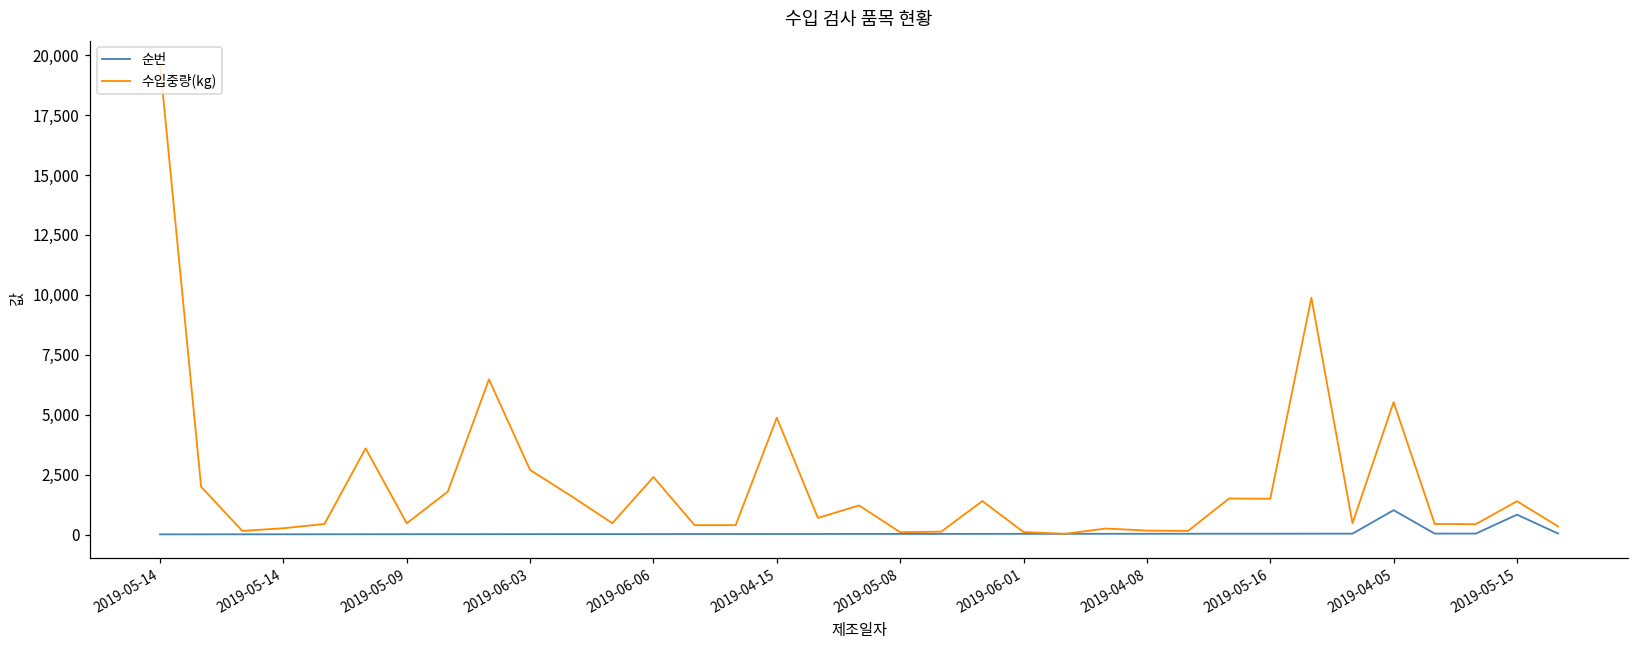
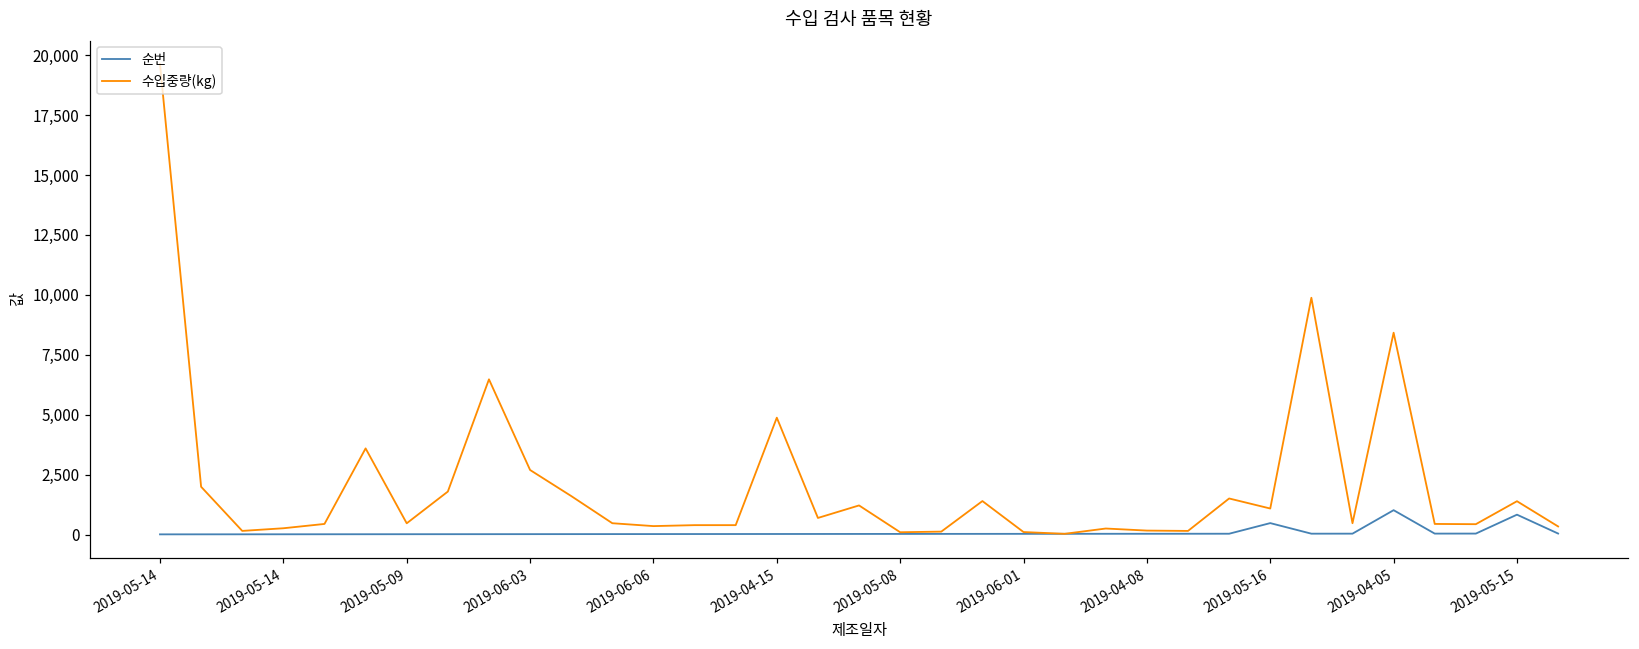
  {
    "순번": {
      "2019-06-06": "0",
      "2019-04-15": "0",
      "2019-04-08": "0",
-     "2019-05-16": "0",
+     "2019-05-16": "500",
      "2019-04-05": "1,000",
      "2019-05-15": "800"
    },
    "수입중량(kg)": {
-     "2019-06-06": "2,400",
+     "2019-06-06": "400",
      "2019-04-15": "4,900",
      "2019-04-08": "200",
-     "2019-05-16": "1,500",
-     "2019-04-05": "5,500",
+     "2019-05-16": "1,100",
+     "2019-04-05": "8,400",
      "2019-05-15": "1,400"
    }
  }
